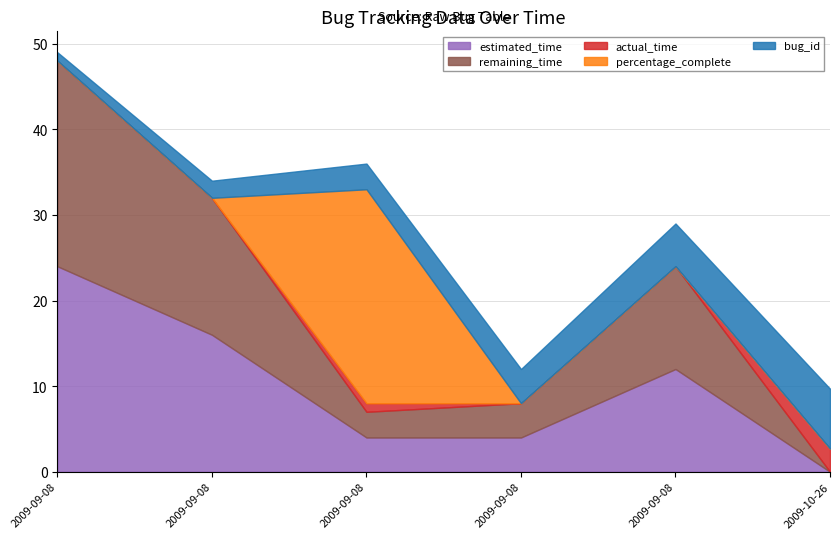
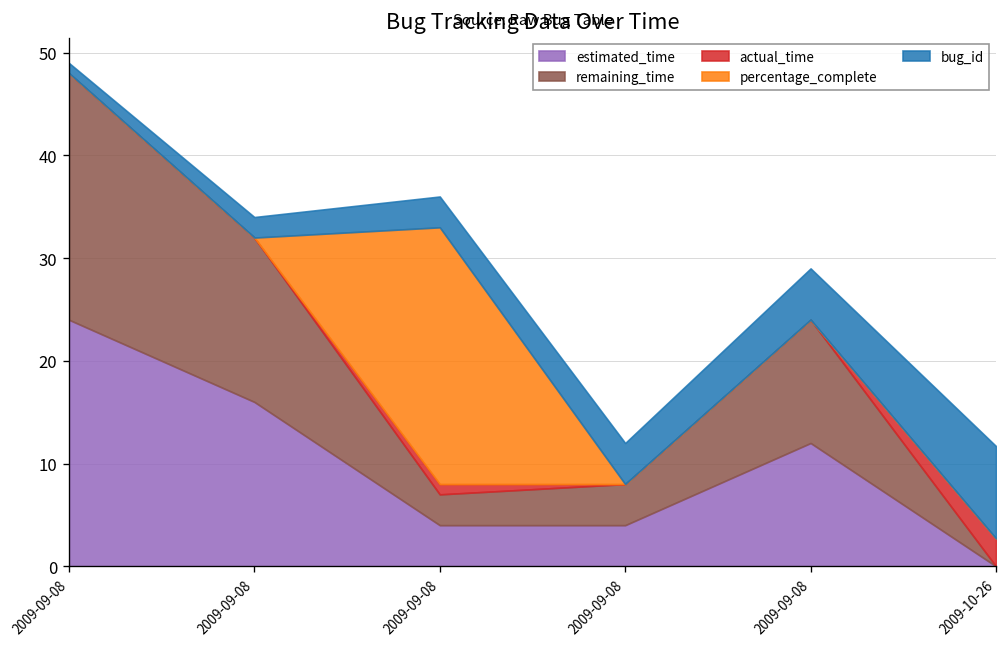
  {
    "bug_id": {
-     "2009-10-26": 7
+     "2009-10-26": 9
    }
  }
